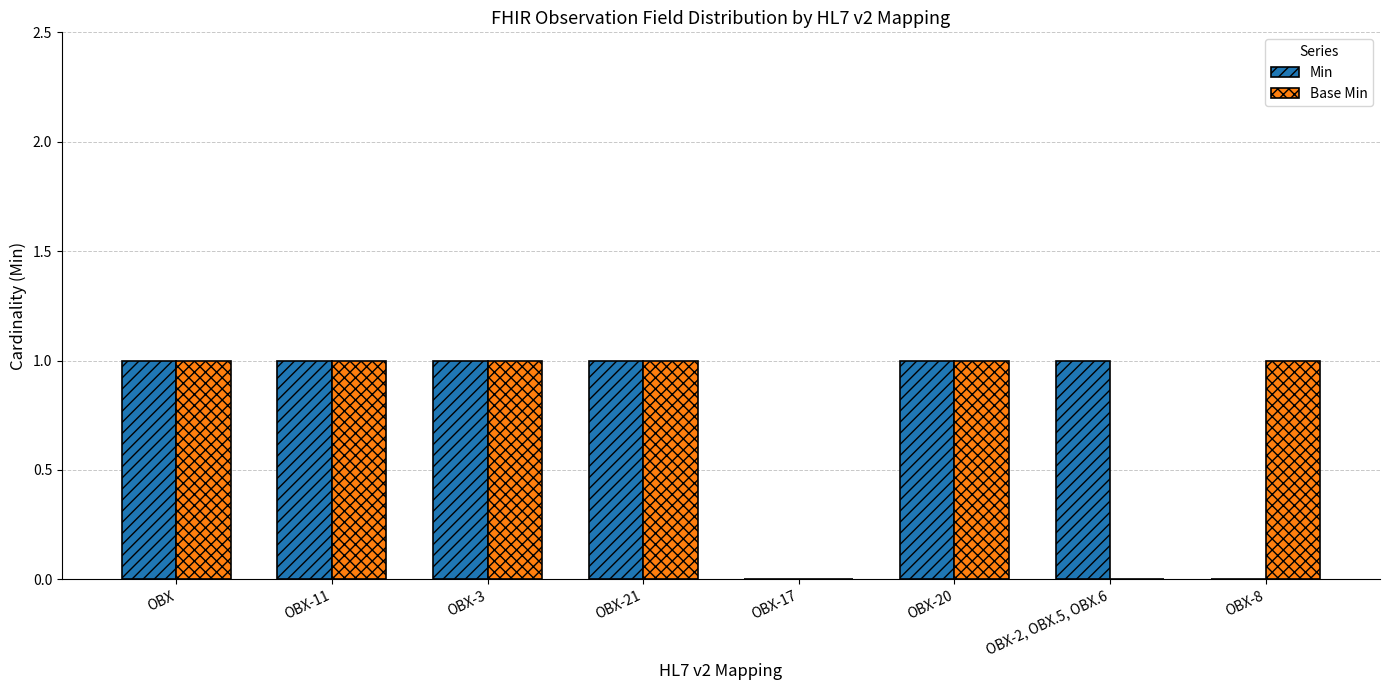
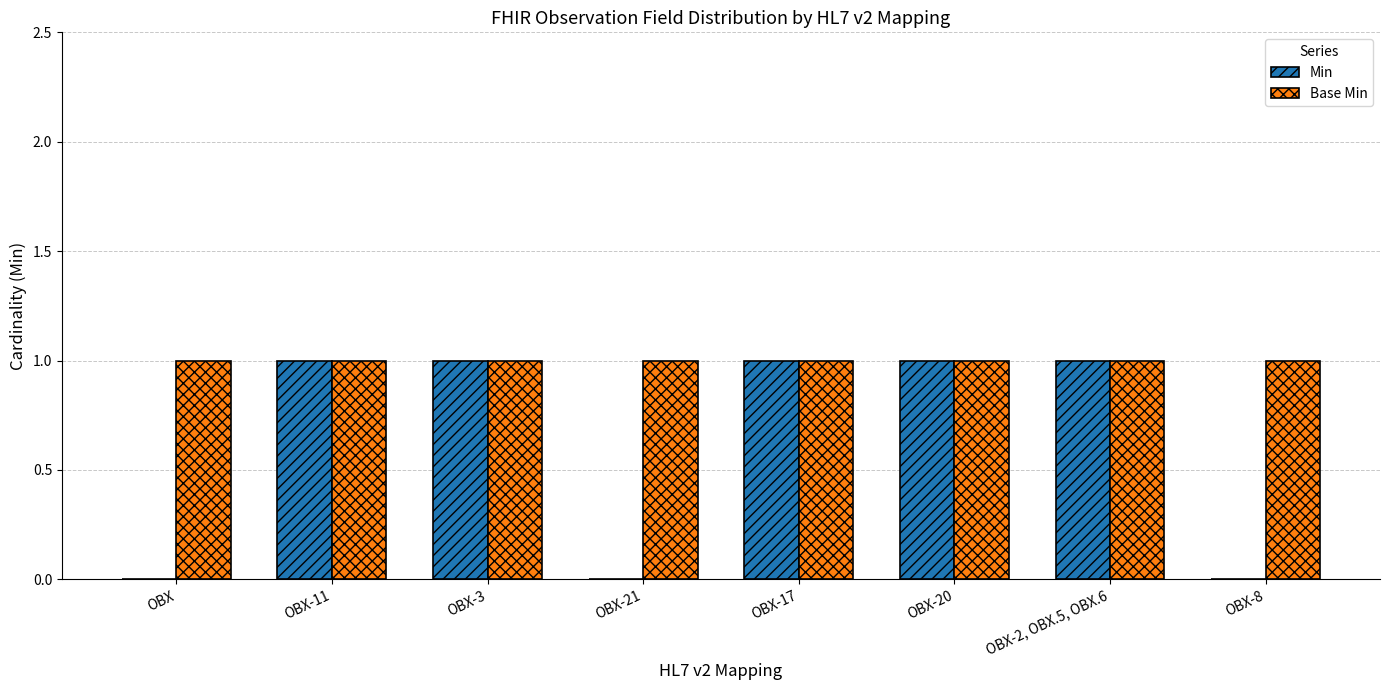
  {
    "Min": {
-     "OBX": 1,
+     "OBX": 0,
      "OBX-11": 1,
      "OBX-3": 1,
-     "OBX-21": 1,
-     "OBX-17": 0,
+     "OBX-21": 0,
+     "OBX-17": 1,
      "OBX-20": 1,
      "OBX-2, OBX.5, OBX.6": 1,
      "OBX-8": 0
    },
    "Base Min": {
      "OBX": 1,
      "OBX-11": 1,
      "OBX-3": 1,
      "OBX-21": 1,
-     "OBX-17": 0,
+     "OBX-17": 1,
      "OBX-20": 1,
-     "OBX-2, OBX.5, OBX.6": 0,
+     "OBX-2, OBX.5, OBX.6": 1,
      "OBX-8": 1
    }
  }
